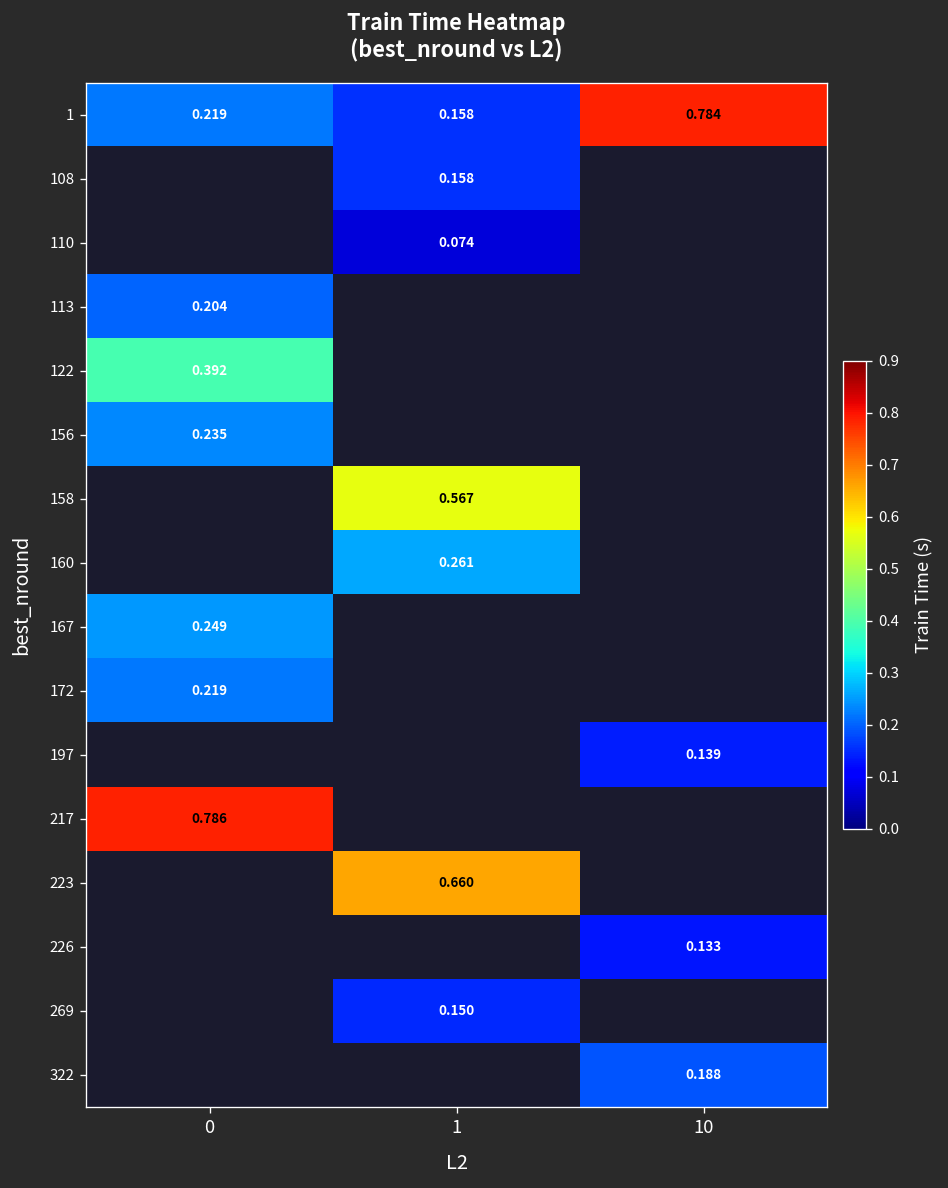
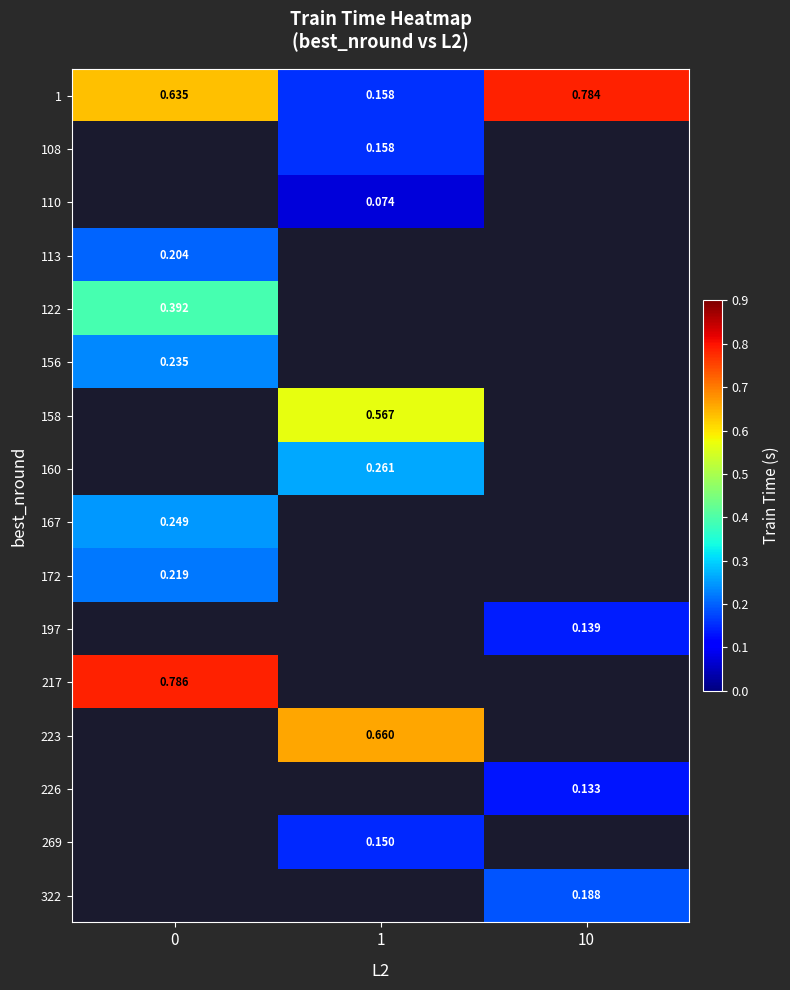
  {
    "1": {
-     "0": 0.219,
+     "0": 0.635,
      "1": 0.158,
      "10": 0.784
    },
    "108": {
      "1": 0.158
    },
    "110": {
      "1": 0.074
    },
    "113": {
      "0": 0.204
    },
    "122": {
      "0": 0.392
    },
    "156": {
      "0": 0.235
    },
    "158": {
      "1": 0.567
    },
    "160": {
      "1": 0.261
    },
    "167": {
      "0": 0.249
    },
    "172": {
      "0": 0.219
    },
    "197": {
      "10": 0.139
    },
    "217": {
      "0": 0.786
    },
    "223": {
      "1": 0.660
    },
    "226": {
      "10": 0.133
    },
    "269": {
      "1": 0.150
    },
    "322": {
      "10": 0.188
    }
  }
